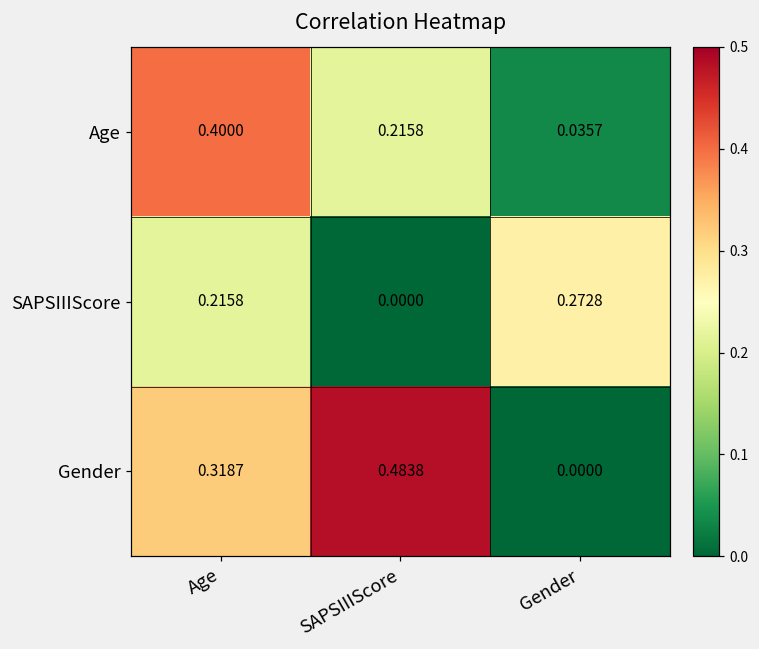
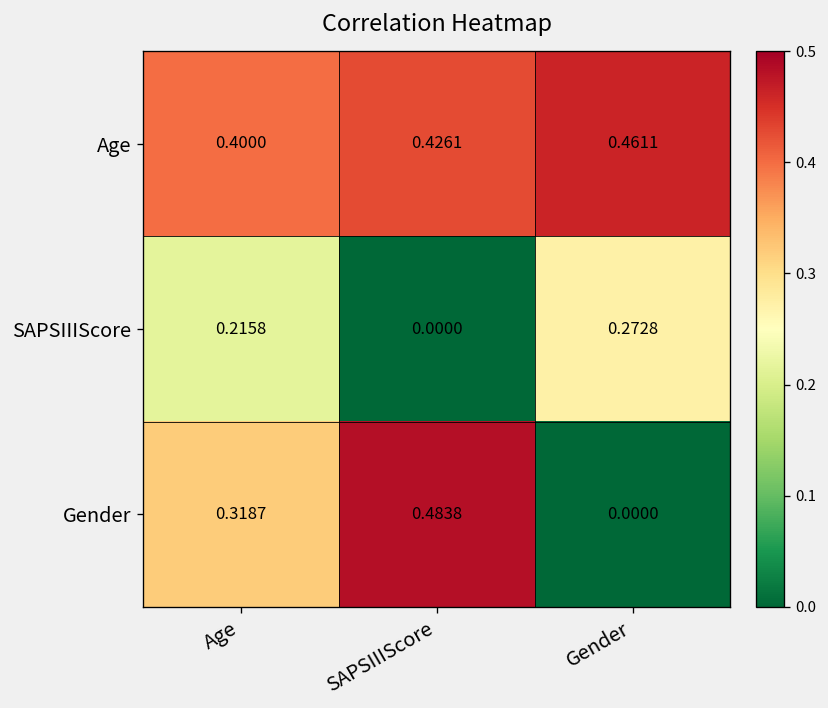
  {
    "Age": {
      "Age": 0.4000,
-     "SAPSIIIScore": 0.2158,
-     "Gender": 0.0357
+     "SAPSIIIScore": 0.4261,
+     "Gender": 0.4611
    },
    "SAPSIIIScore": {
      "Age": 0.2158,
      "SAPSIIIScore": 0.0000,
      "Gender": 0.2728
    },
    "Gender": {
      "Age": 0.3187,
      "SAPSIIIScore": 0.4838,
      "Gender": 0.0000
    }
  }
